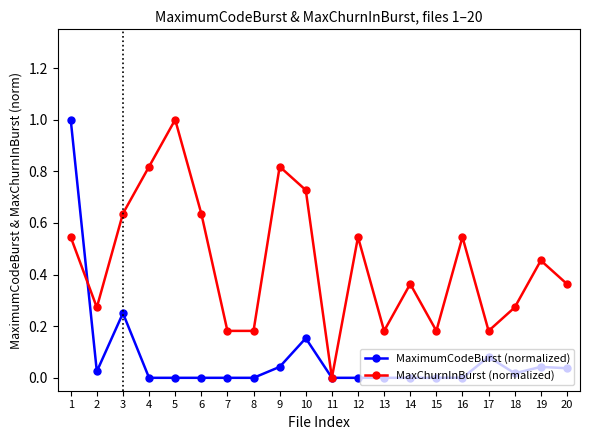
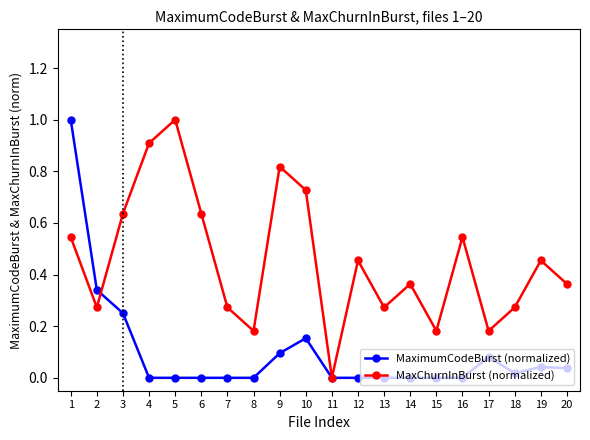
  {
    "MaximumCodeBurst (normalized)": {
      "1": 1.00,
-     "2": 0.02,
+     "2": 0.34,
      "3": 0.25,
      "4": 0.00,
      "5": 0.00,
      "6": 0.00,
      "7": 0.00,
      "8": 0.00,
-     "9": 0.04,
+     "9": 0.10,
      "10": 0.15,
      "12": 0.00
    },
    "MaxChurnInBurst (normalized)": {
      "1": 0.55,
      "2": 0.27,
      "3": 0.64,
-     "4": 0.82,
+     "4": 0.91,
      "5": 1.00,
      "6": 0.64,
-     "7": 0.18,
+     "7": 0.27,
      "8": 0.18,
      "9": 0.82,
      "10": 0.73,
-     "12": 0.55,
-     "13": 0.18,
+     "12": 0.45,
+     "13": 0.27,
      "14": 0.36,
      "15": 0.18,
      "16": 0.55,
      "17": 0.18,
      "18": 0.27,
      "19": 0.45,
      "20": 0.36
    }
  }
